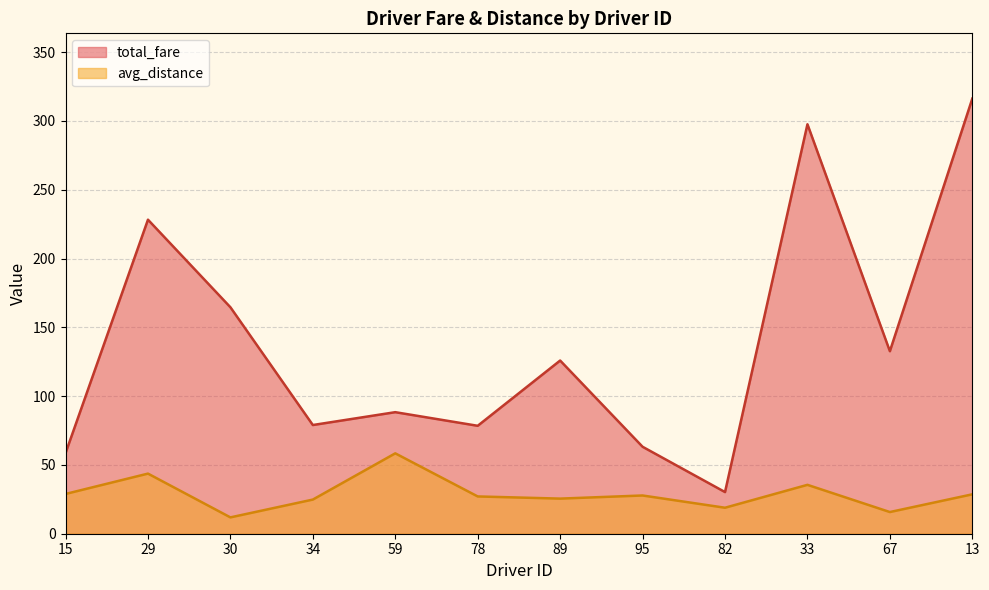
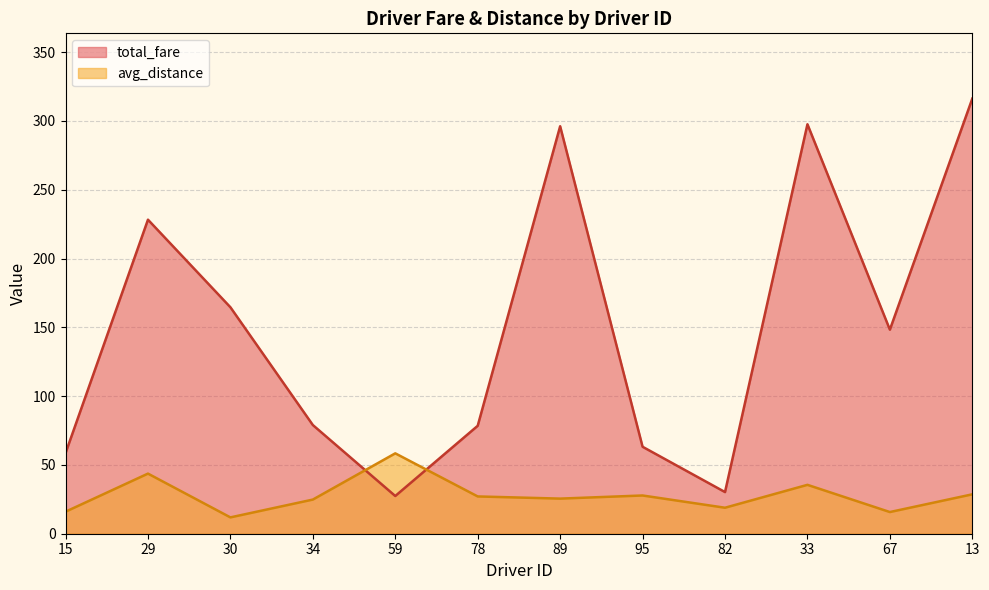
  {
    "total_fare": {
      "15": 59,
      "29": 228,
      "30": 165,
      "34": 79,
-     "59": 88,
+     "59": 27,
      "78": 78,
-     "89": 126,
+     "89": 296,
      "95": 63,
      "82": 30,
      "33": 298,
-     "67": 133,
+     "67": 148,
      "13": 316
    },
    "avg_distance": {
-     "15": 29,
+     "15": 16,
      "29": 44,
      "30": 12,
      "34": 25,
      "59": 58,
      "78": 27,
      "89": 26,
      "95": 28,
      "82": 19,
      "33": 36,
      "67": 16,
      "13": 29
    }
  }
